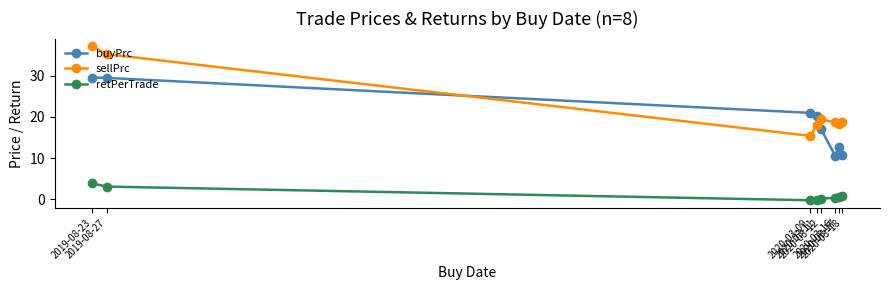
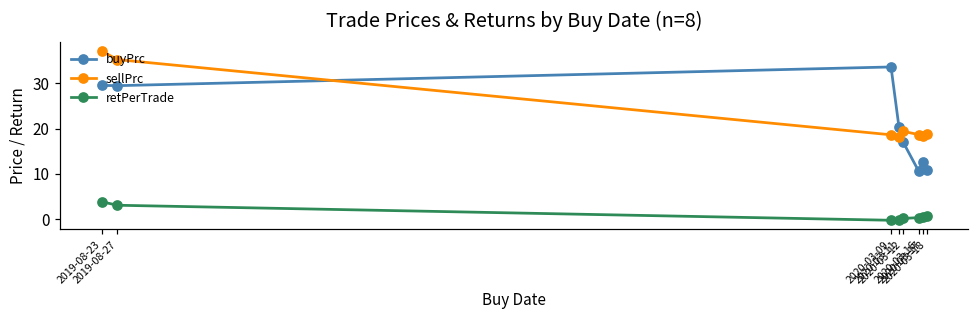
  {
    "buyPrc": {
      "2019-08-23": 30,
      "2019-08-27": 30,
-     "2020-03-09": 21,
+     "2020-03-09": 34,
      "2020-03-11": 20,
      "2020-03-12": 17,
      "2020-03-16": 11,
      "2020-03-17": 13,
      "2020-03-18": 11
    },
    "sellPrc": {
      "2019-08-23": 37,
      "2019-08-27": 35,
-     "2020-03-09": 15,
+     "2020-03-09": 19,
      "2020-03-11": 18,
      "2020-03-12": 19,
      "2020-03-16": 19,
      "2020-03-17": 18,
      "2020-03-18": 19
    },
    "retPerTrade": {
      "2019-08-23": 4,
      "2019-08-27": 3,
      "2020-03-09": 0,
      "2020-03-11": 0,
      "2020-03-12": 0,
      "2020-03-16": 0,
      "2020-03-17": 0,
      "2020-03-18": 1
    }
  }
